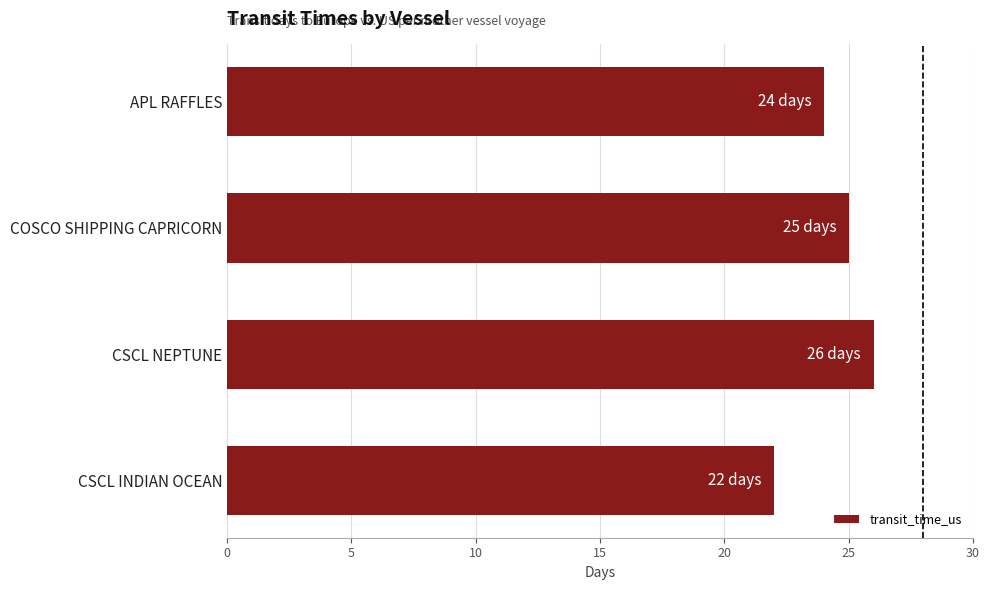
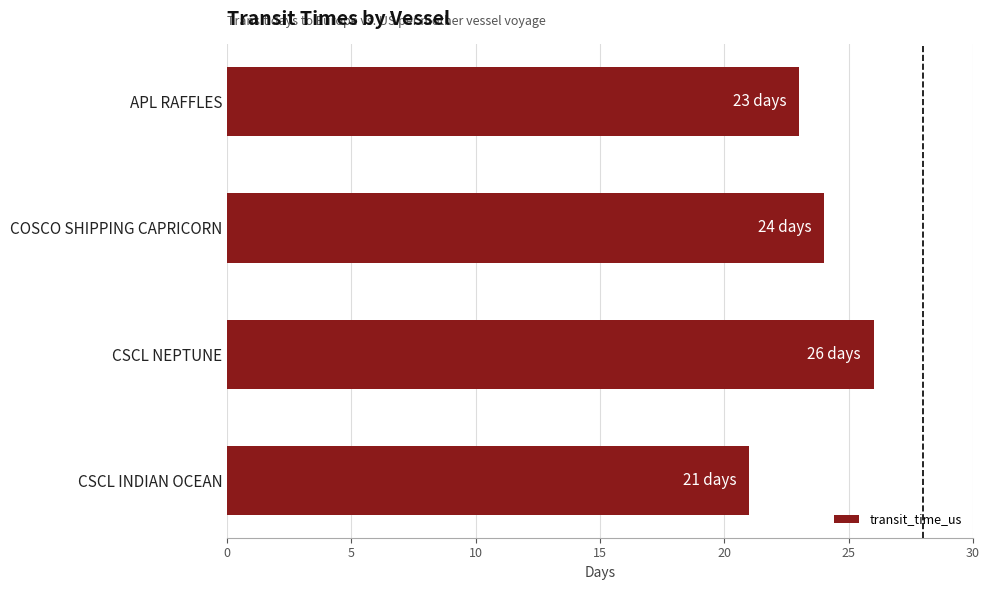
  {
-   "APL RAFFLES": 24,
-   "COSCO SHIPPING CAPRICORN": 25,
+   "APL RAFFLES": 23,
+   "COSCO SHIPPING CAPRICORN": 24,
    "CSCL NEPTUNE": 26,
-   "CSCL INDIAN OCEAN": 22
+   "CSCL INDIAN OCEAN": 21
  }
